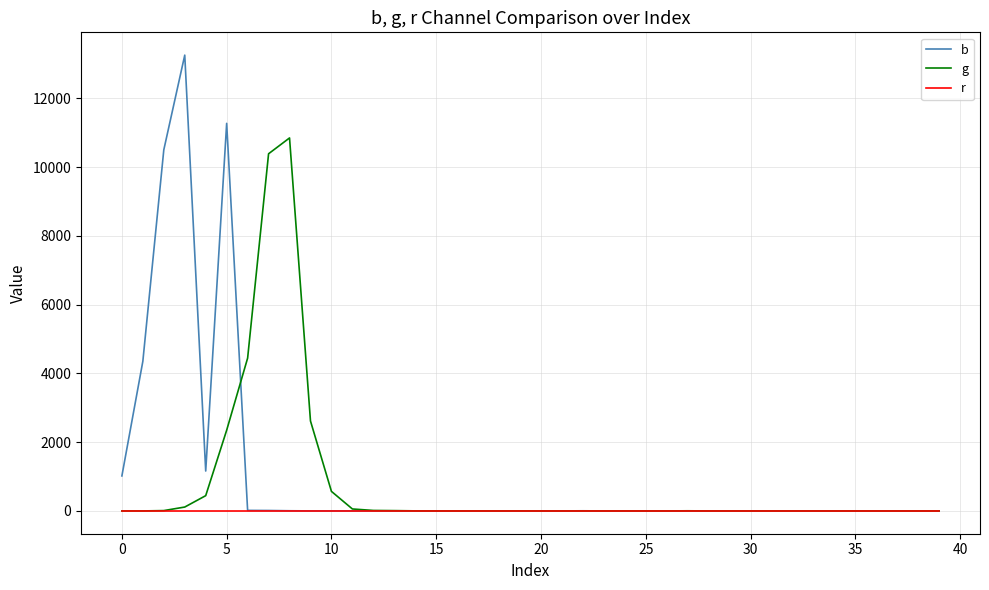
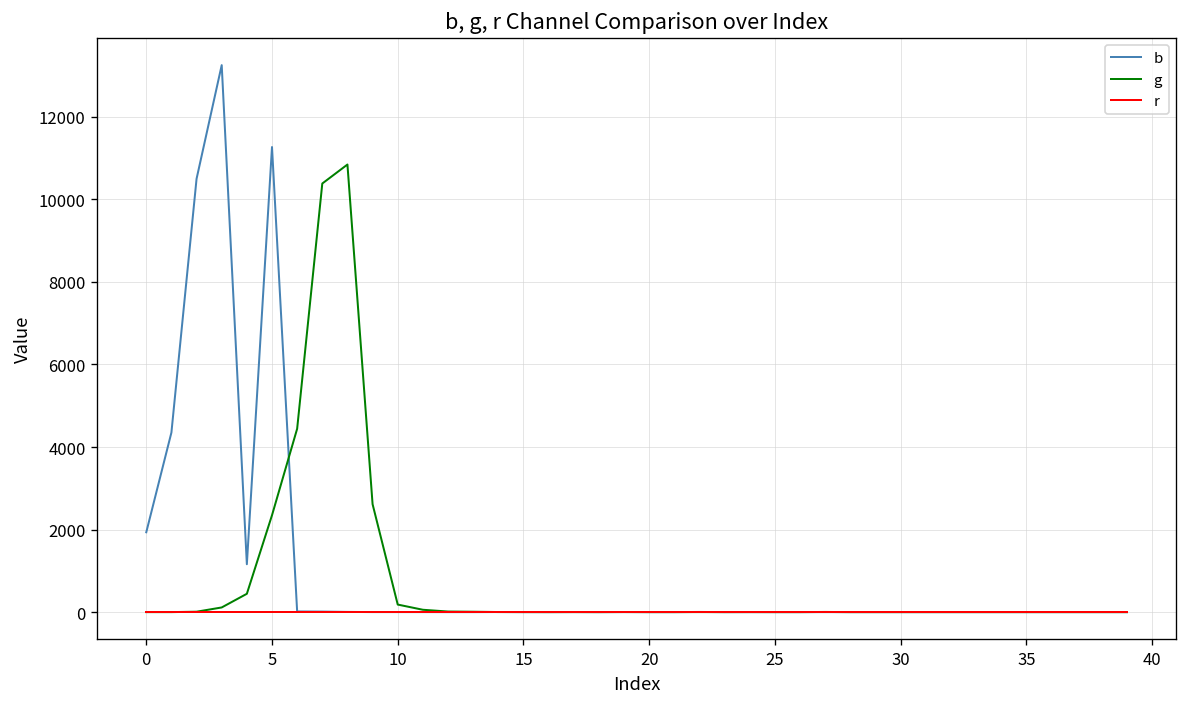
  {
    "b": {
-     "0": 1000,
+     "0": 1900,
      "5": 11300
    },
    "g": {
      "5": 2300,
-     "10": 600
+     "10": 200
    },
    "r": {
      "5": 0
    }
  }
